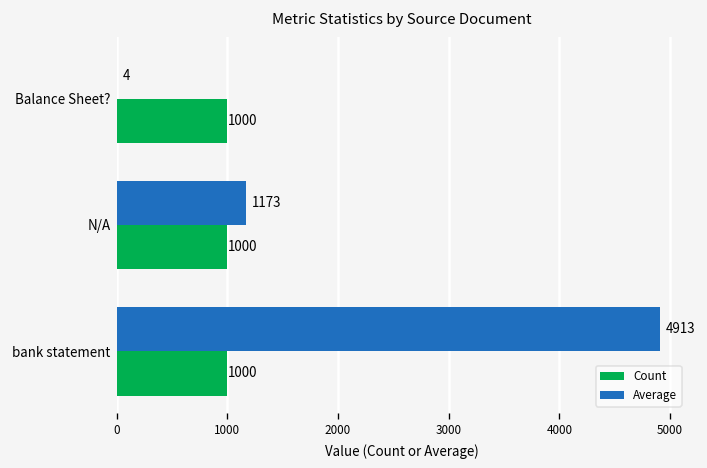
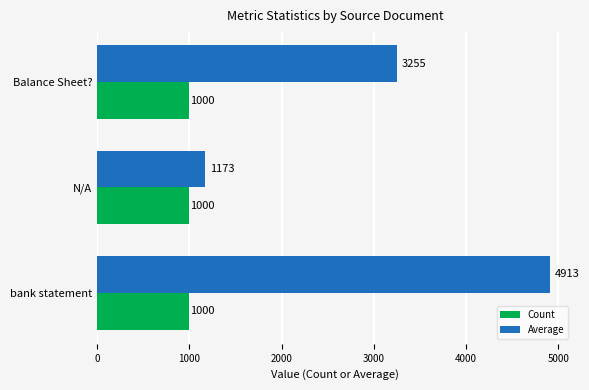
  {
    "Count": {
      "Balance Sheet?": 1000,
      "N/A": 1000,
      "bank statement": 1000
    },
    "Average": {
-     "Balance Sheet?": 4,
+     "Balance Sheet?": 3255,
      "N/A": 1173,
      "bank statement": 4913
    }
  }
